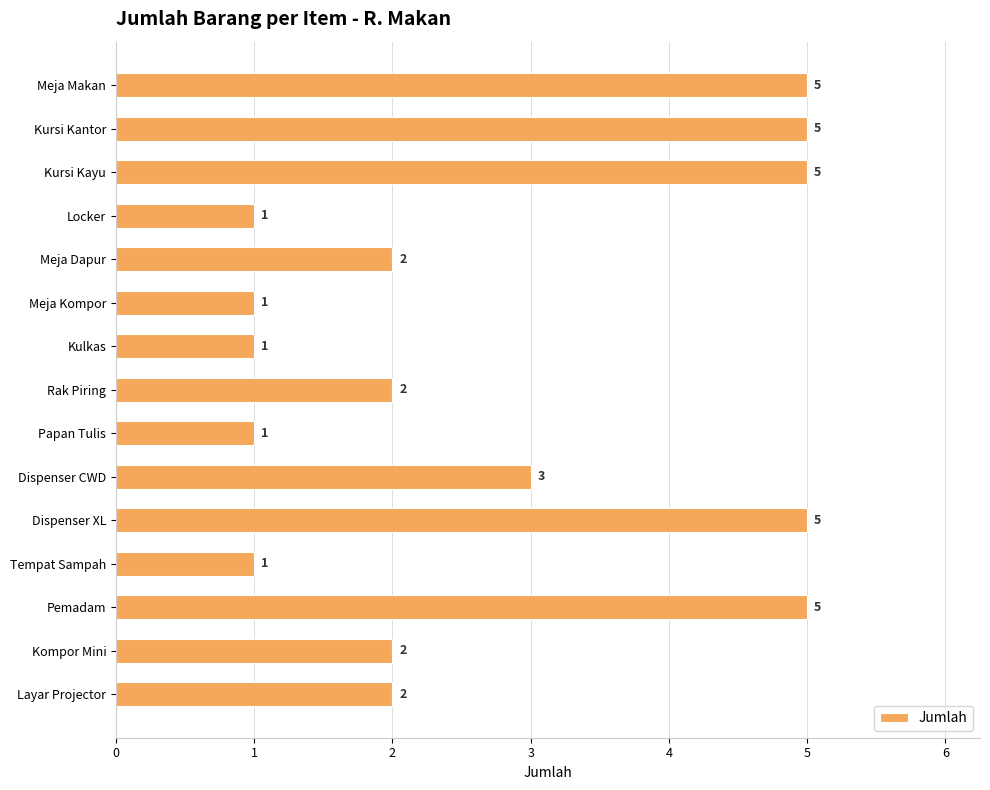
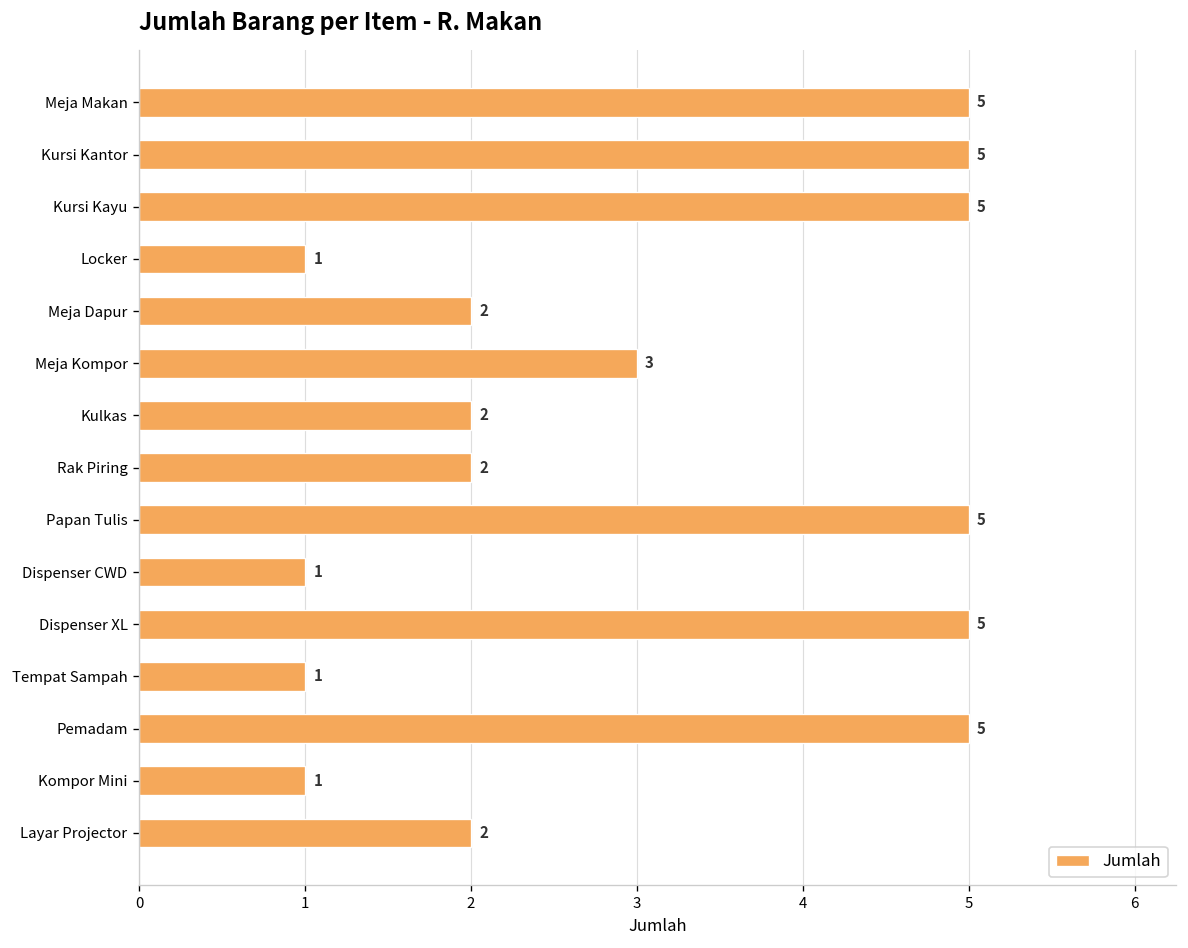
  {
    "Meja Makan": 5,
    "Kursi Kantor": 5,
    "Kursi Kayu": 5,
    "Locker": 1,
    "Meja Dapur": 2,
-   "Meja Kompor": 1,
-   "Kulkas": 1,
+   "Meja Kompor": 3,
+   "Kulkas": 2,
    "Rak Piring": 2,
-   "Papan Tulis": 1,
-   "Dispenser CWD": 3,
+   "Papan Tulis": 5,
+   "Dispenser CWD": 1,
    "Dispenser XL": 5,
    "Tempat Sampah": 1,
    "Pemadam": 5,
-   "Kompor Mini": 2,
+   "Kompor Mini": 1,
    "Layar Projector": 2
  }
